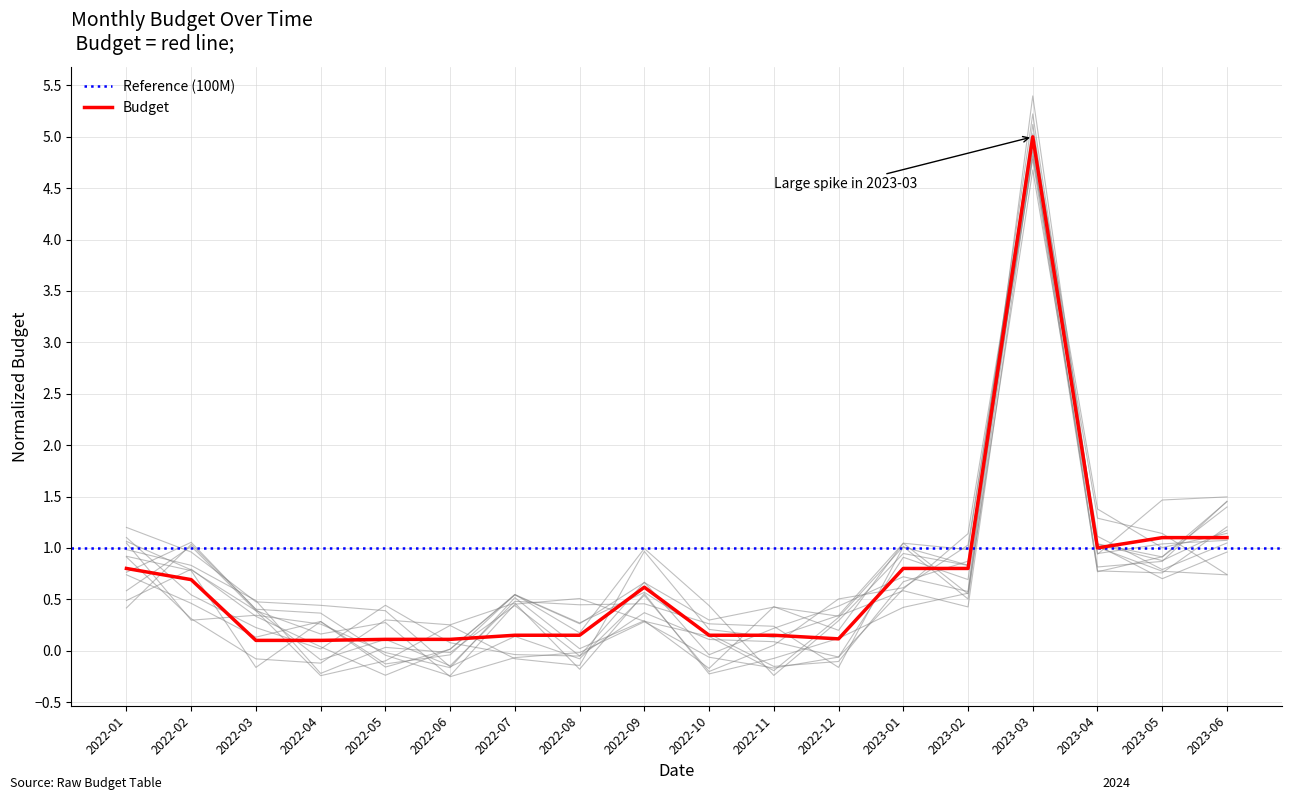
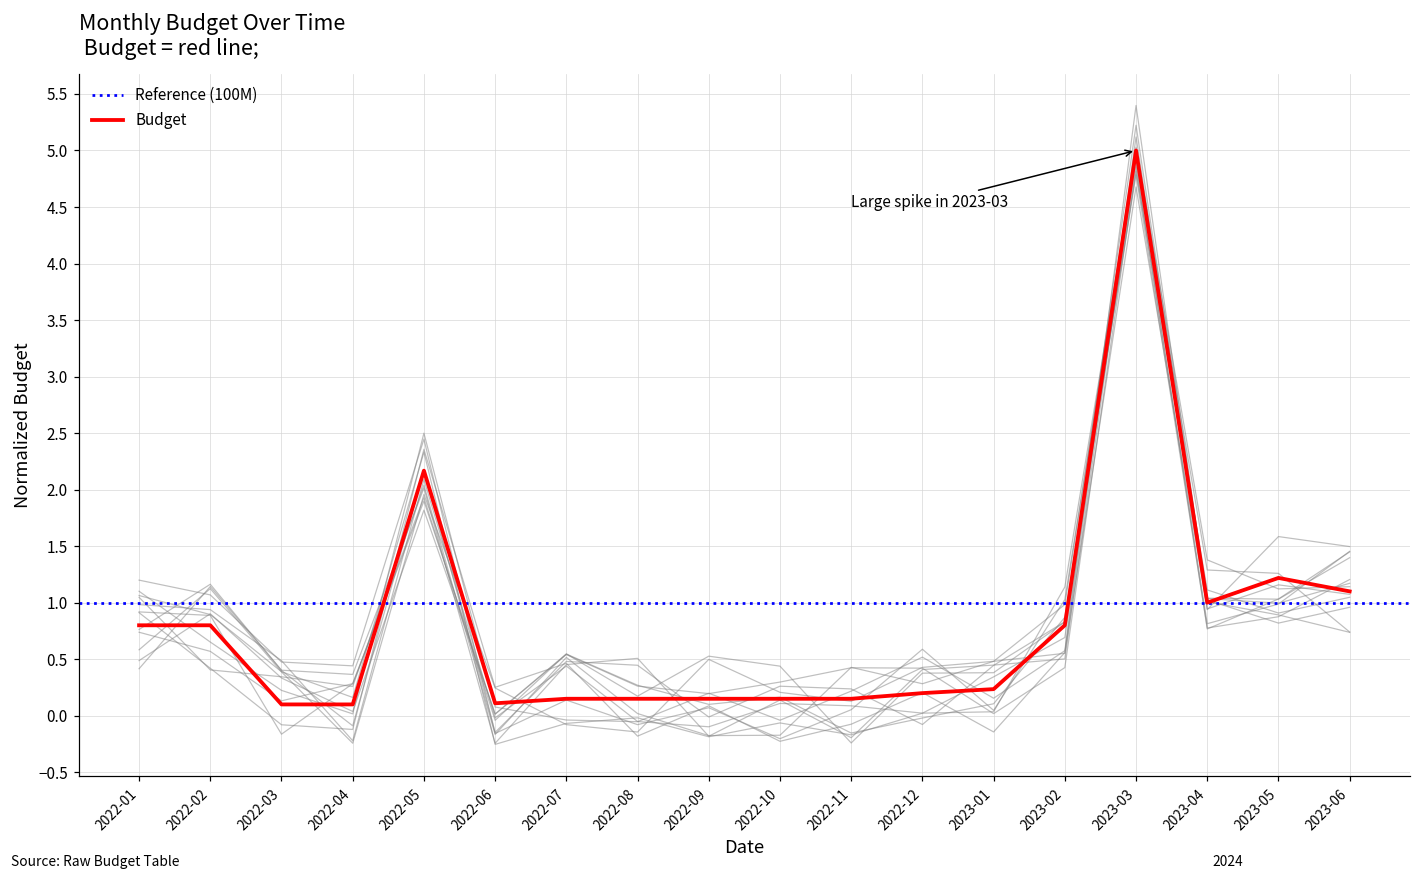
  {
    "Budget": {
      "2022-01": 0.80,
-     "2022-02": 0.69,
+     "2022-02": 0.80,
      "2022-03": 0.10,
      "2022-04": 0.10,
-     "2022-05": 0.11,
+     "2022-05": 2.17,
      "2022-06": 0.11,
-     "2022-09": 0.62,
-     "2022-12": 0.11,
-     "2023-01": 0.80,
+     "2022-09": 0.15,
+     "2022-12": 0.20,
+     "2023-01": 0.24,
      "2023-02": 0.80,
-     "2023-05": 1.10,
+     "2023-05": 1.22,
      "2023-06": 1.10
    }
  }
